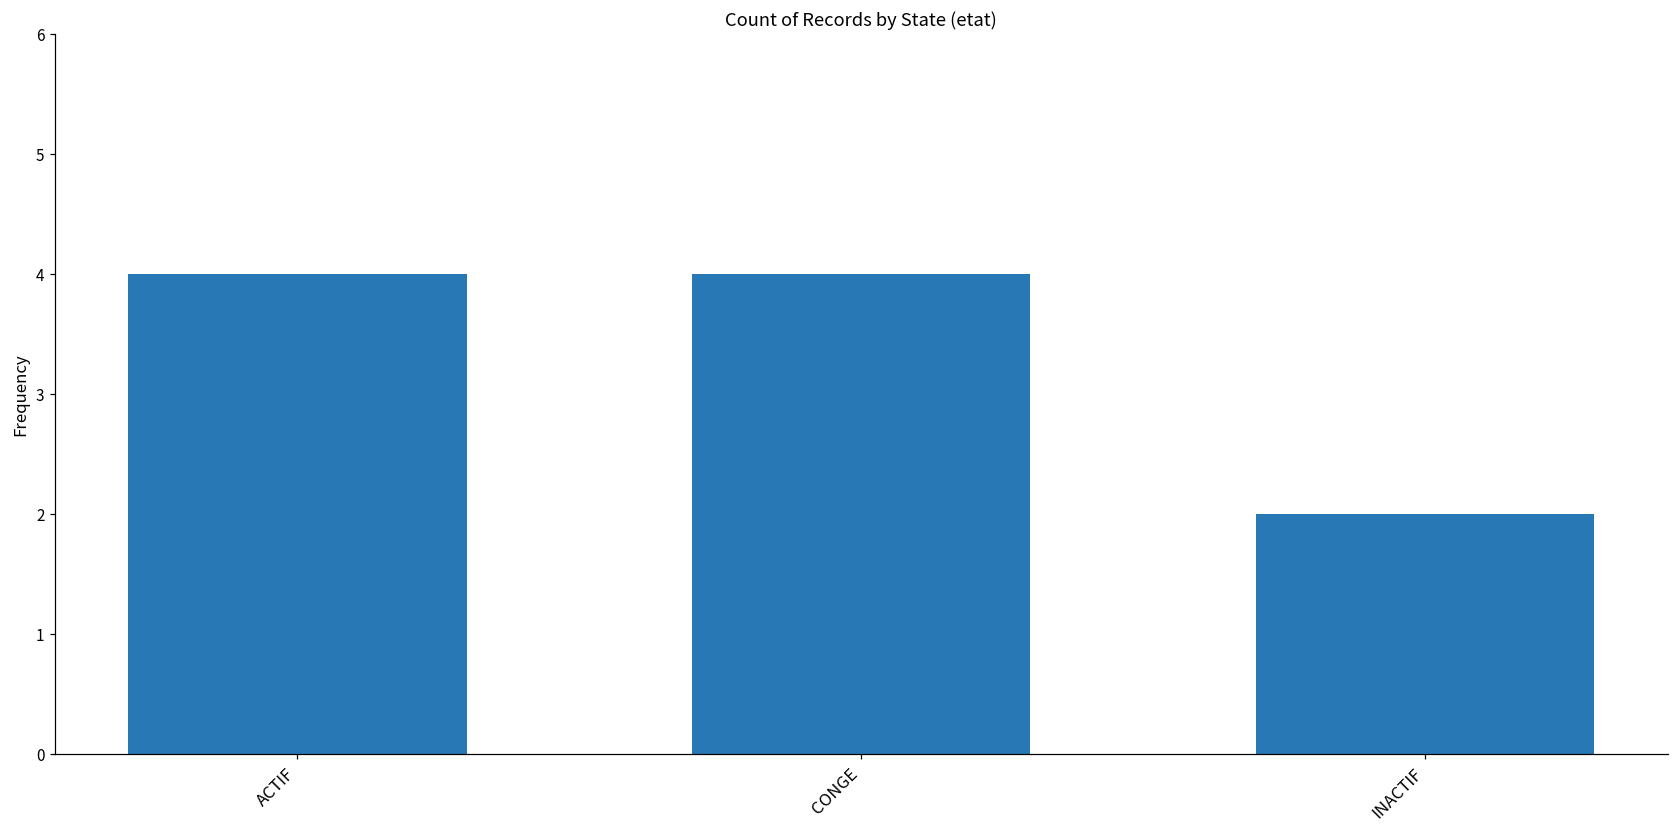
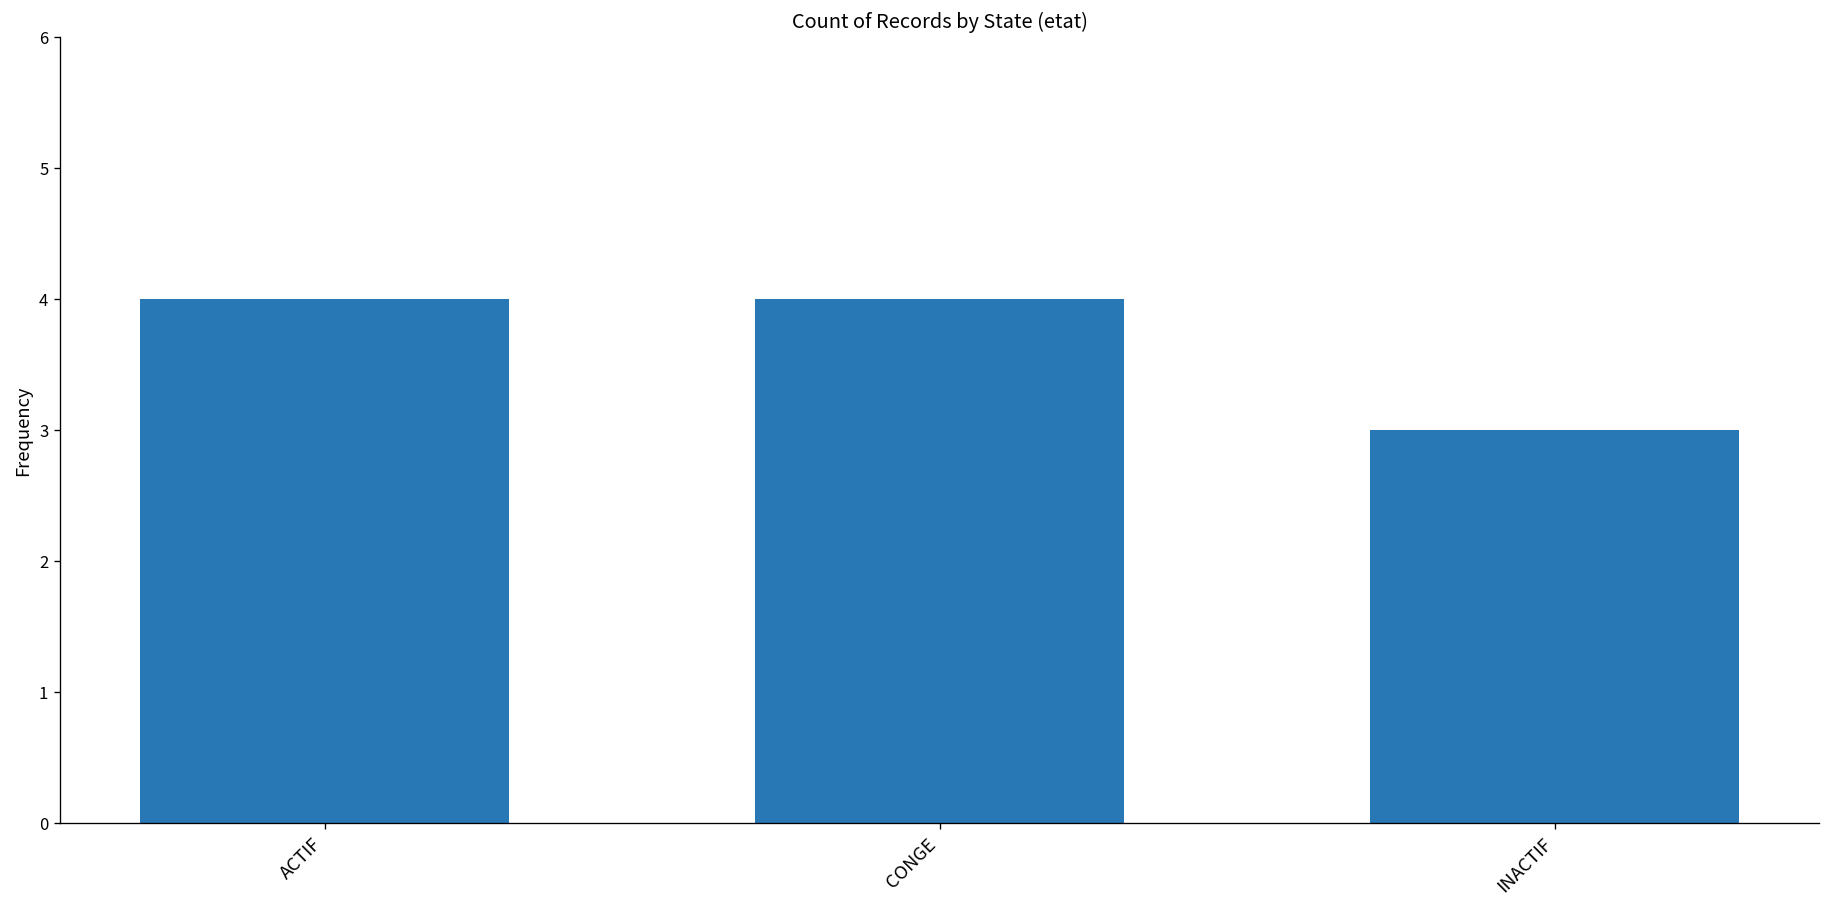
  {
    "ACTIF": 4,
    "CONGE": 4,
-   "INACTIF": 2
+   "INACTIF": 3
  }
